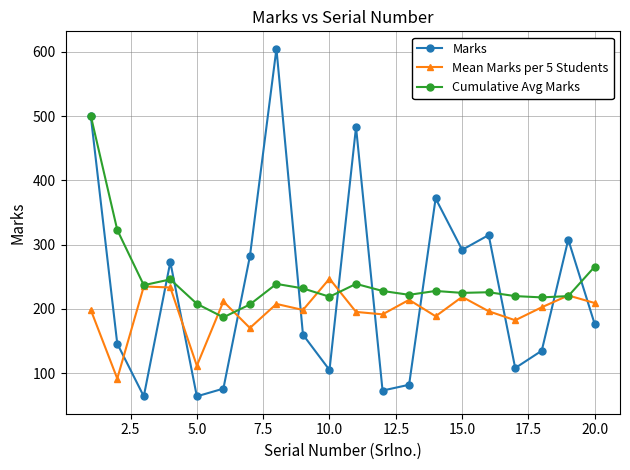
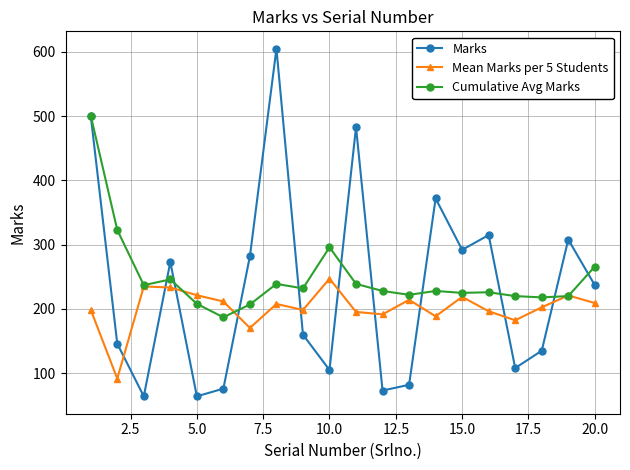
  {
    "Marks": {
      "5.0": 60,
      "10.0": 110,
      "15.0": 290,
-     "20.0": 180
+     "20.0": 240
    },
    "Mean Marks per 5 Students": {
-     "5.0": 110,
+     "5.0": 220,
      "10.0": 250,
      "15.0": 220,
      "20.0": 210
    },
    "Cumulative Avg Marks": {
      "5.0": 210,
-     "10.0": 220,
+     "10.0": 300,
      "15.0": 230,
      "20.0": 270
    }
  }
